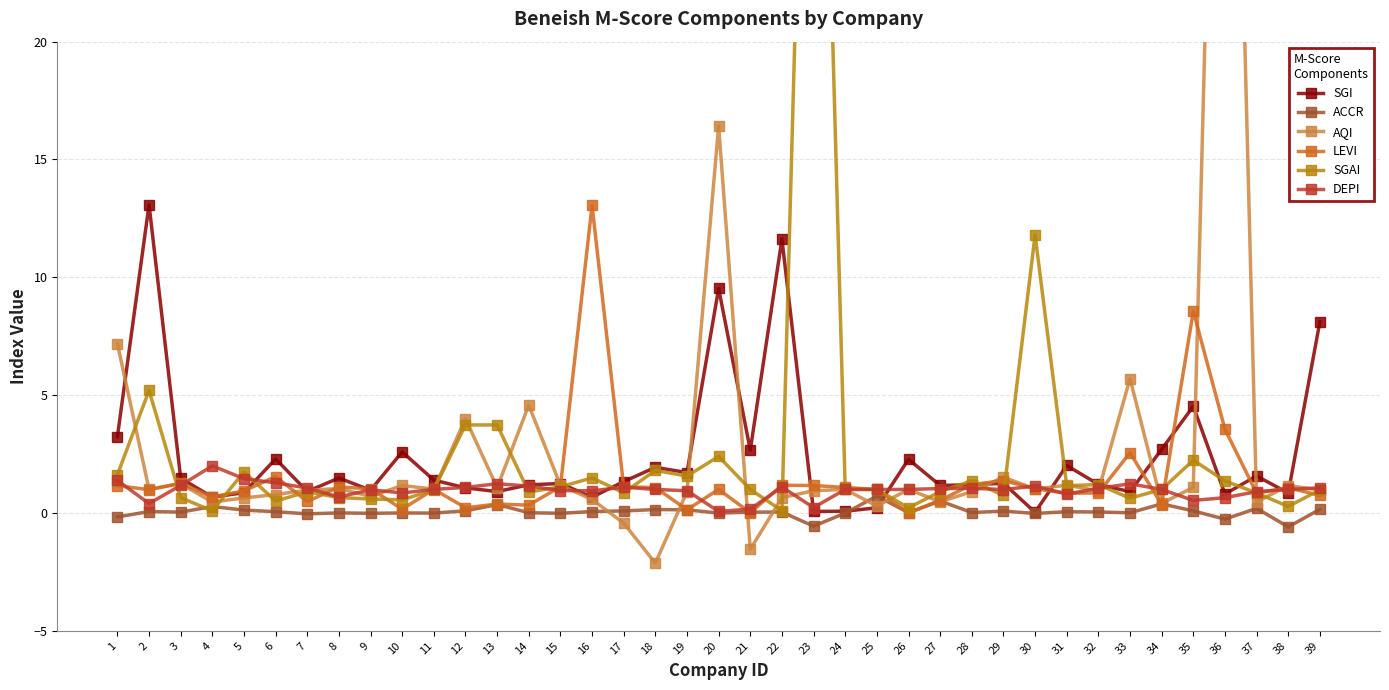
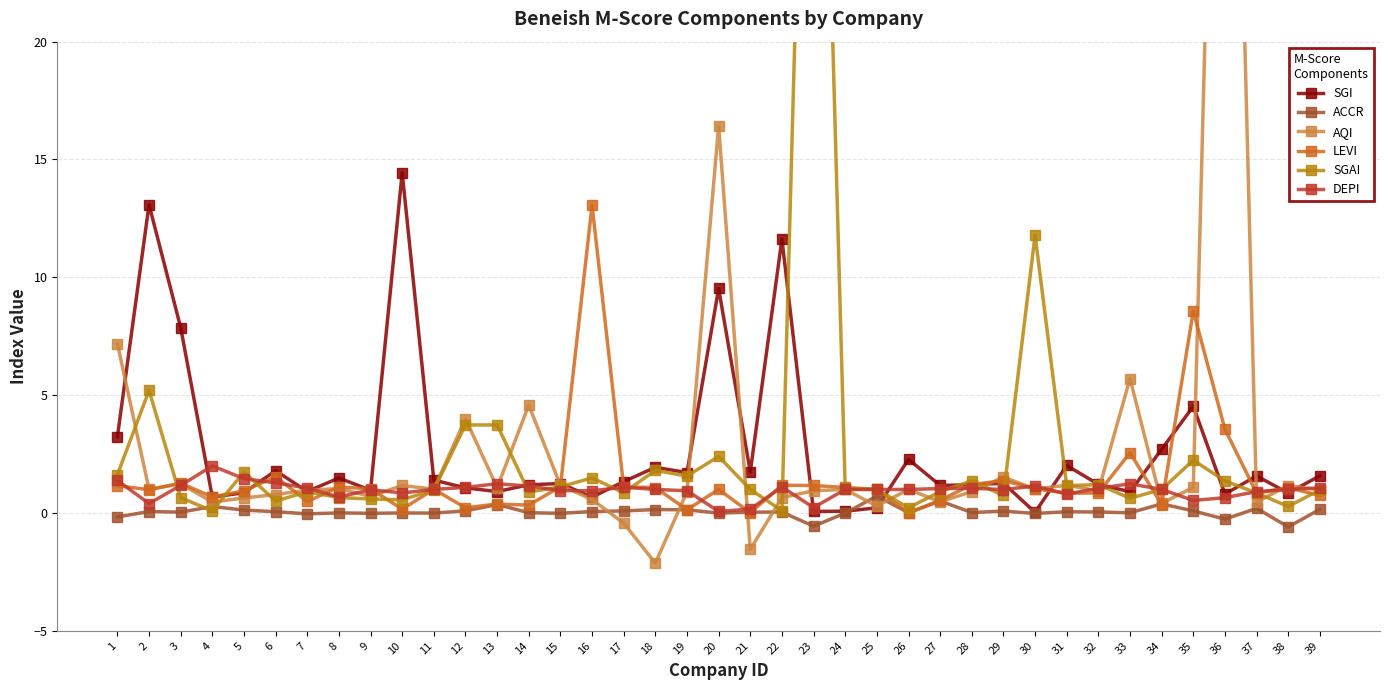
  {
    "SGI": {
      "1": 3.2,
      "2": 13.1,
-     "3": 1.5,
-     "6": 2.3,
+     "3": 7.9,
+     "6": 1.8,
      "8": 1.5,
-     "10": 2.6,
+     "10": 14.4,
      "11": 1.4,
      "13": 0.9,
      "17": 1.3,
      "18": 1.9,
      "19": 1.7,
      "20": 9.5,
-     "21": 2.7,
+     "21": 1.7,
      "22": 11.6,
      "23": 0.1,
      "26": 2.3,
      "27": 1.2,
      "29": 1.3,
      "31": 2.0,
      "33": 0.9,
      "34": 2.7,
      "35": 4.5,
      "36": 0.8,
      "37": 1.6,
      "38": 0.8,
-     "39": 8.1
+     "39": 1.6
    }
  }
